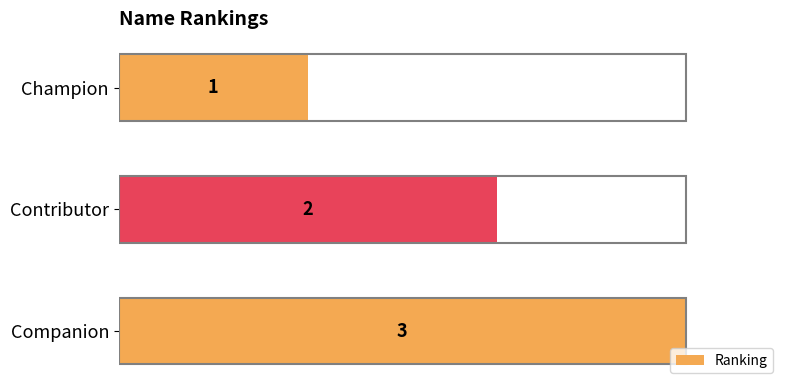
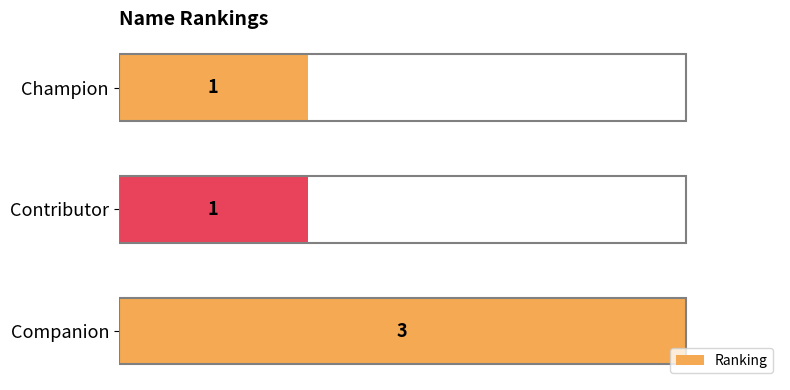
  {
    "Champion": 1,
-   "Contributor": 2,
+   "Contributor": 1,
    "Companion": 3
  }
